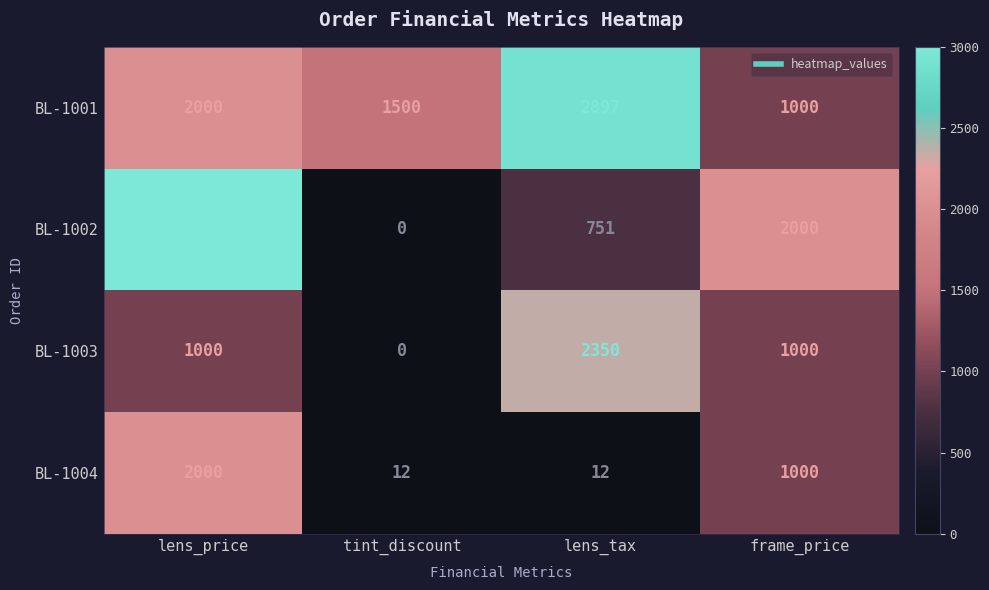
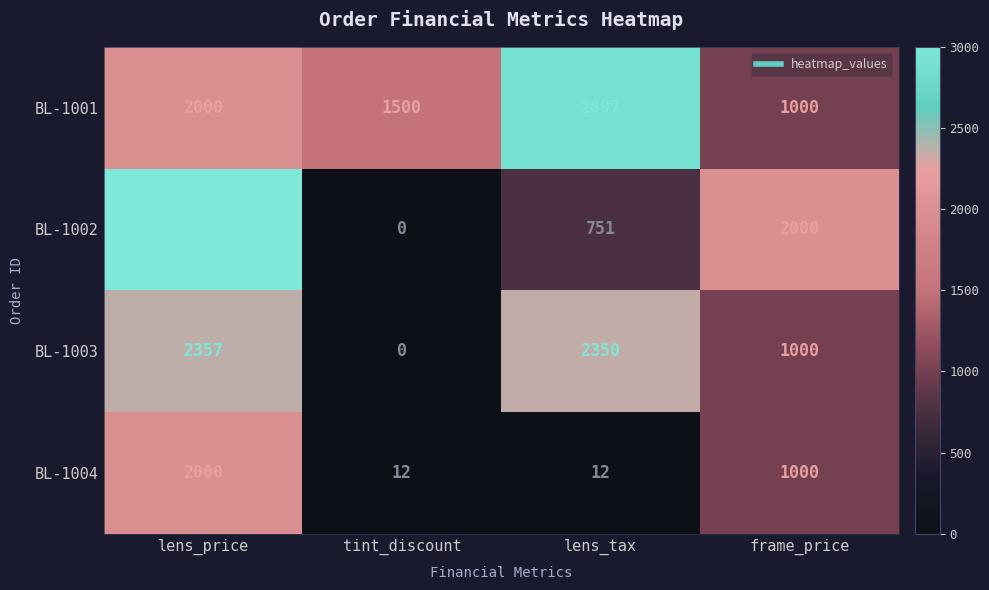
  {
    "BL-1001": {
      "frame_price": 1000
    },
    "BL-1002": {
      "tint_discount": 0,
      "lens_tax": 751
    },
    "BL-1003": {
-     "lens_price": 1000,
+     "lens_price": 2357,
      "tint_discount": 0,
      "lens_tax": 2350,
      "frame_price": 1000
    },
    "BL-1004": {
      "tint_discount": 12,
      "lens_tax": 12,
      "frame_price": 1000
    }
  }
